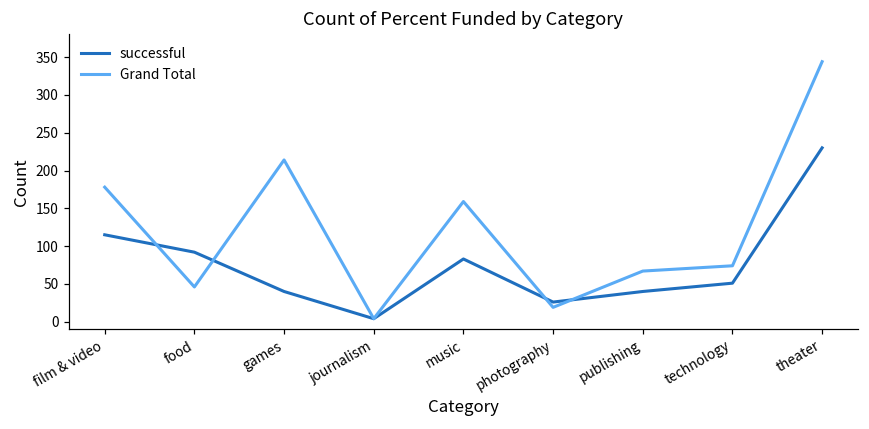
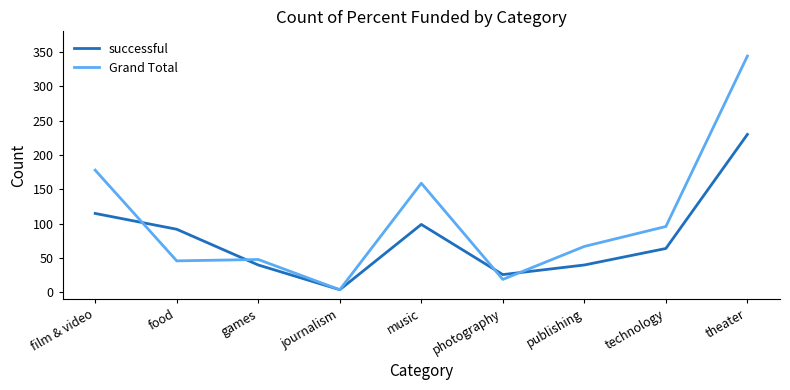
  {
    "successful": {
      "film & video": 120,
      "food": 90,
      "games": 40,
-     "music": 80,
+     "music": 100,
      "photography": 30,
      "publishing": 40,
-     "technology": 50,
+     "technology": 60,
      "theater": 230
    },
    "Grand Total": {
      "film & video": 180,
      "food": 50,
-     "games": 210,
+     "games": 50,
      "music": 160,
      "photography": 20,
      "publishing": 70,
-     "technology": 70,
+     "technology": 100,
      "theater": 340
    }
  }
